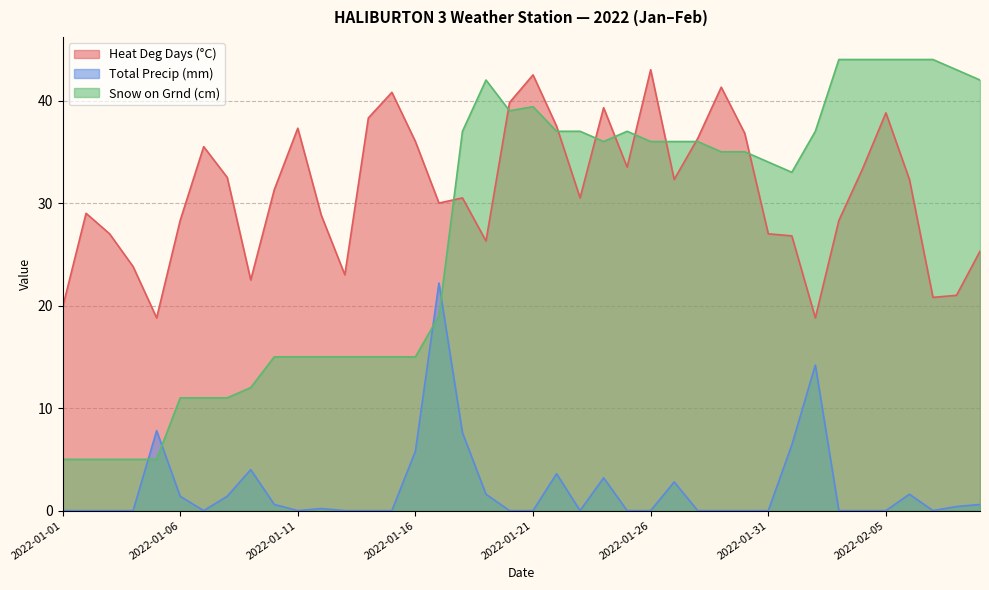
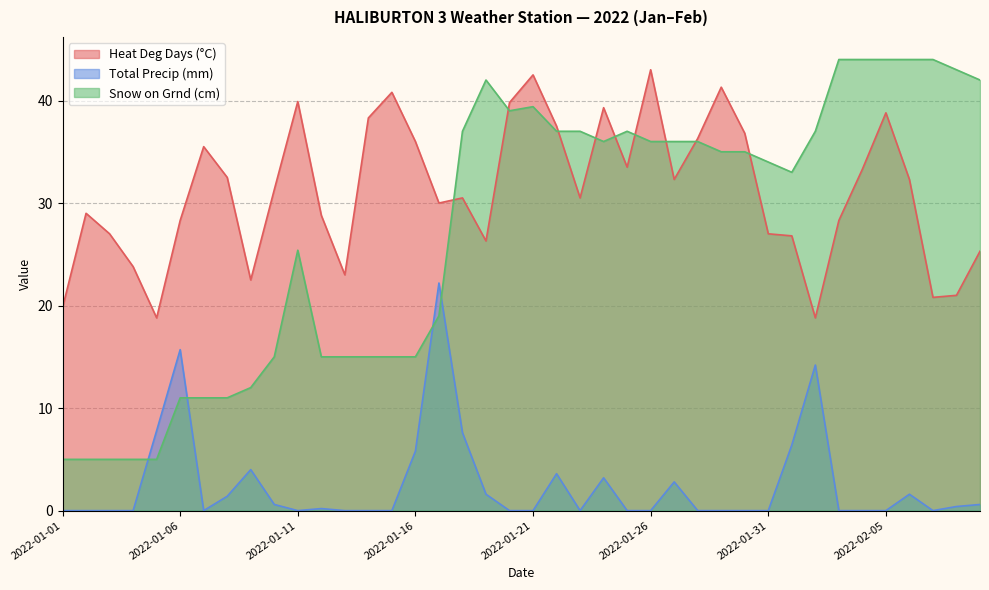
  {
    "Heat Deg Days (°C)": {
      "2022-01-01": 19.8,
      "2022-01-06": 28.3,
-     "2022-01-11": 37.3,
+     "2022-01-11": 39.9,
      "2022-01-16": 36.0,
      "2022-01-21": 42.5,
      "2022-01-26": 43.0,
      "2022-01-31": 27.0,
      "2022-02-05": 38.8
    },
    "Total Precip (mm)": {
      "2022-01-01": 0.0,
-     "2022-01-06": 1.4,
+     "2022-01-06": 15.7,
      "2022-01-11": 0.0,
      "2022-01-16": 5.8,
      "2022-01-21": 0.0,
      "2022-01-26": 0.0,
      "2022-01-31": 0.0,
      "2022-02-05": 0.0
    },
    "Snow on Grnd (cm)": {
      "2022-01-01": 5.0,
      "2022-01-06": 11.0,
-     "2022-01-11": 15.0,
+     "2022-01-11": 25.4,
      "2022-01-16": 15.0,
      "2022-01-21": 39.4,
      "2022-01-26": 36.0,
      "2022-01-31": 34.0,
      "2022-02-05": 44.0
    }
  }
